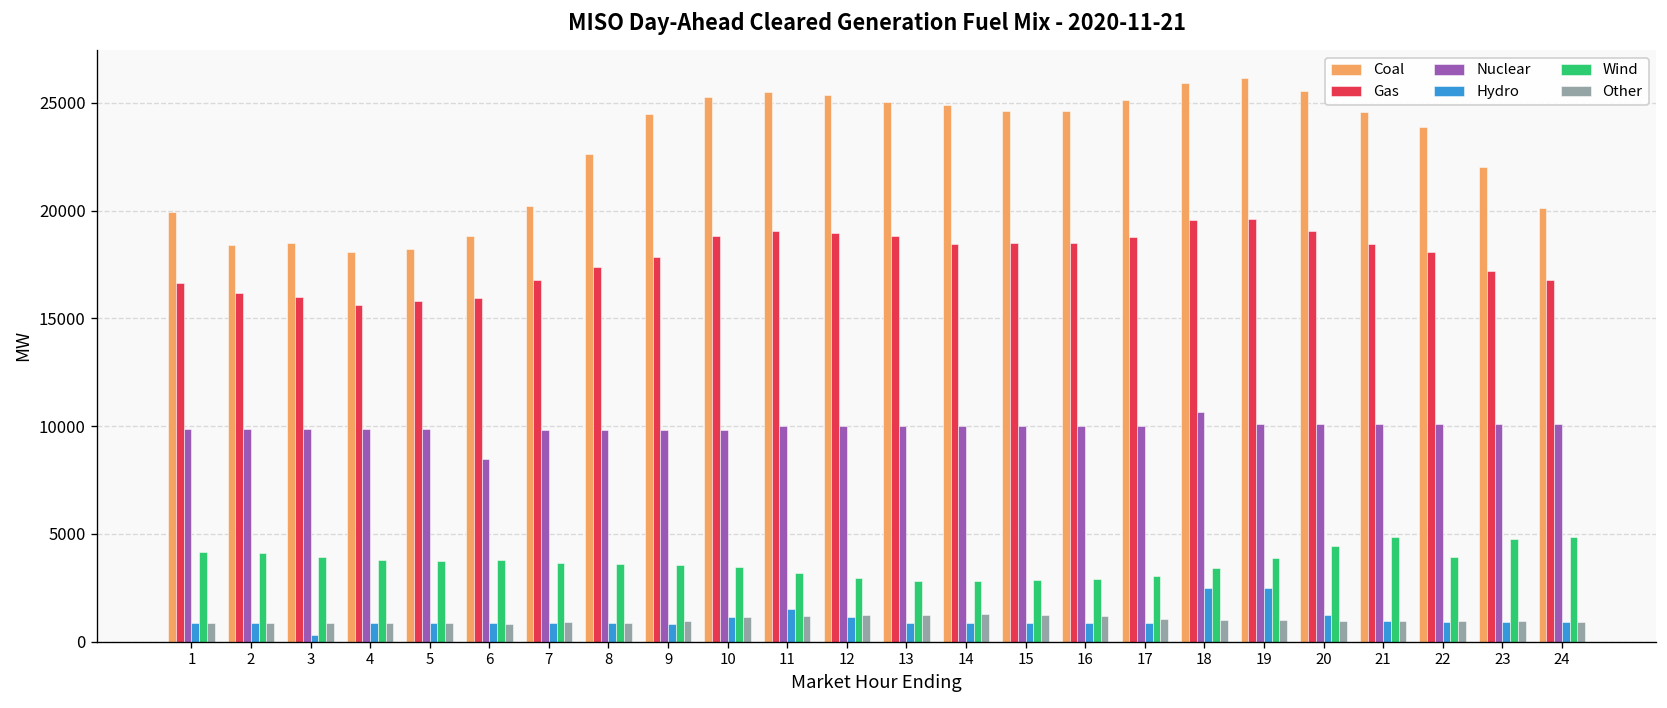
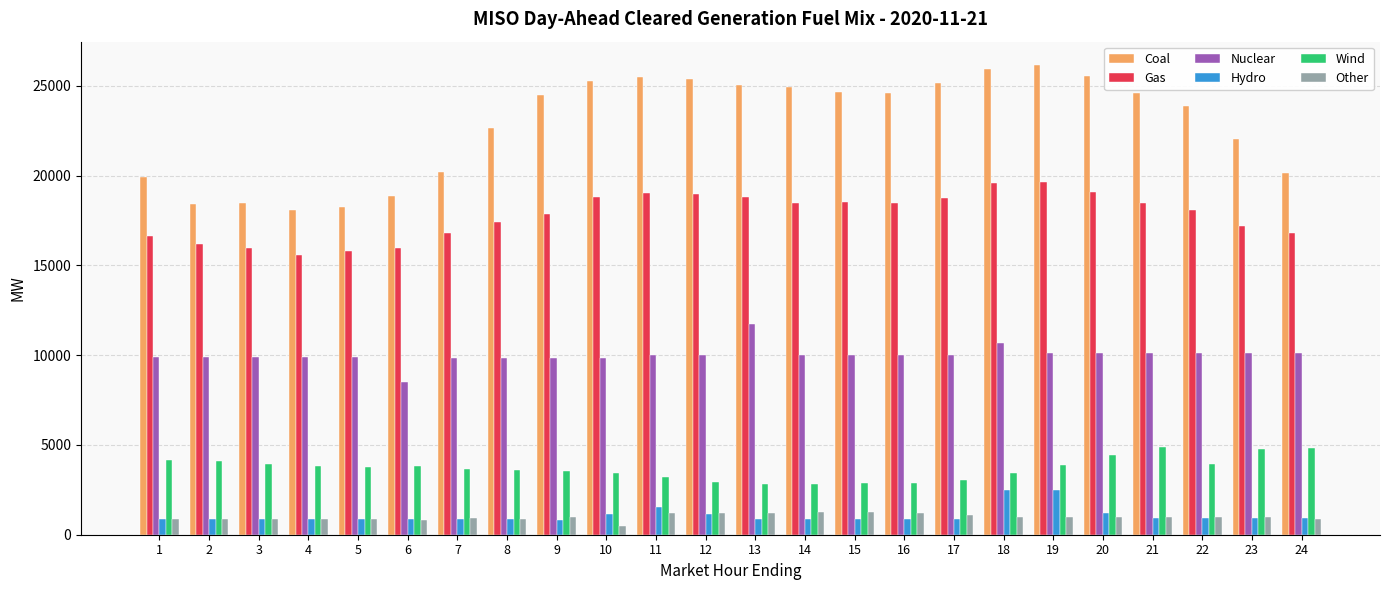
  {
    "Coal": {
      "1": 19900,
      "2": 18400,
      "3": 18500,
      "4": 18100,
      "5": 18200,
      "6": 18800,
      "7": 20200,
      "8": 22600,
      "9": 24500,
      "10": 25300,
      "11": 25500,
      "12": 25400,
      "13": 25100,
      "14": 24900,
      "15": 24600,
      "16": 24600,
      "17": 25100,
      "18": 25900,
      "19": 26100,
      "20": 25500,
      "21": 24600,
      "22": 23900,
      "23": 22000,
      "24": 20100
    },
    "Gas": {
      "1": 16700,
      "2": 16200,
      "3": 16000,
      "4": 15600,
      "5": 15800,
      "6": 15900,
      "7": 16800,
      "8": 17400,
      "9": 17800,
      "10": 18800,
      "11": 19000,
      "12": 19000,
      "13": 18800,
      "14": 18400,
      "15": 18500,
      "16": 18500,
      "17": 18800,
      "18": 19600,
      "19": 19600,
      "20": 19100,
      "21": 18500,
      "22": 18100,
      "23": 17200,
      "24": 16800
    },
    "Nuclear": {
      "1": 9900,
      "2": 9900,
      "3": 9900,
      "4": 9900,
      "5": 9900,
      "6": 8500,
      "7": 9800,
      "8": 9800,
      "9": 9800,
      "10": 9800,
      "11": 10000,
      "12": 10000,
-     "13": 10000,
+     "13": 11700,
      "14": 10000,
      "15": 10000,
      "16": 10000,
      "17": 10000,
      "18": 10700,
      "19": 10100,
      "20": 10100,
      "21": 10100,
      "22": 10100,
      "23": 10100,
      "24": 10100
    },
    "Hydro": {
      "1": 900,
      "2": 900,
-     "3": 300,
+     "3": 900,
      "4": 900,
      "5": 900,
      "6": 900,
      "7": 900,
      "8": 900,
      "9": 800,
      "10": 1100,
      "11": 1500,
      "12": 1200,
      "13": 900,
      "14": 900,
      "15": 900,
      "16": 900,
      "17": 900,
      "18": 2500,
      "19": 2500,
      "20": 1200,
      "21": 900,
      "22": 900,
      "23": 900,
      "24": 900
    },
    "Wind": {
      "1": 4200,
      "2": 4100,
      "3": 3900,
      "4": 3800,
      "5": 3800,
      "6": 3800,
      "7": 3700,
      "8": 3600,
      "9": 3600,
      "10": 3500,
      "11": 3200,
      "12": 2900,
      "13": 2800,
      "14": 2800,
      "15": 2900,
      "16": 2900,
      "17": 3100,
      "18": 3400,
      "19": 3900,
      "20": 4400,
      "21": 4900,
      "22": 3900,
      "23": 4800,
      "24": 4800
    },
    "Other": {
      "1": 900,
      "2": 900,
      "3": 900,
      "4": 900,
      "5": 900,
      "6": 800,
      "7": 900,
      "8": 900,
      "9": 1000,
-     "10": 1100,
+     "10": 500,
      "11": 1200,
      "12": 1200,
      "13": 1200,
      "14": 1300,
      "15": 1300,
      "16": 1200,
      "17": 1100,
      "18": 1000,
      "19": 1000,
      "20": 1000,
      "21": 1000,
      "22": 1000,
      "23": 1000,
      "24": 900
    }
  }
